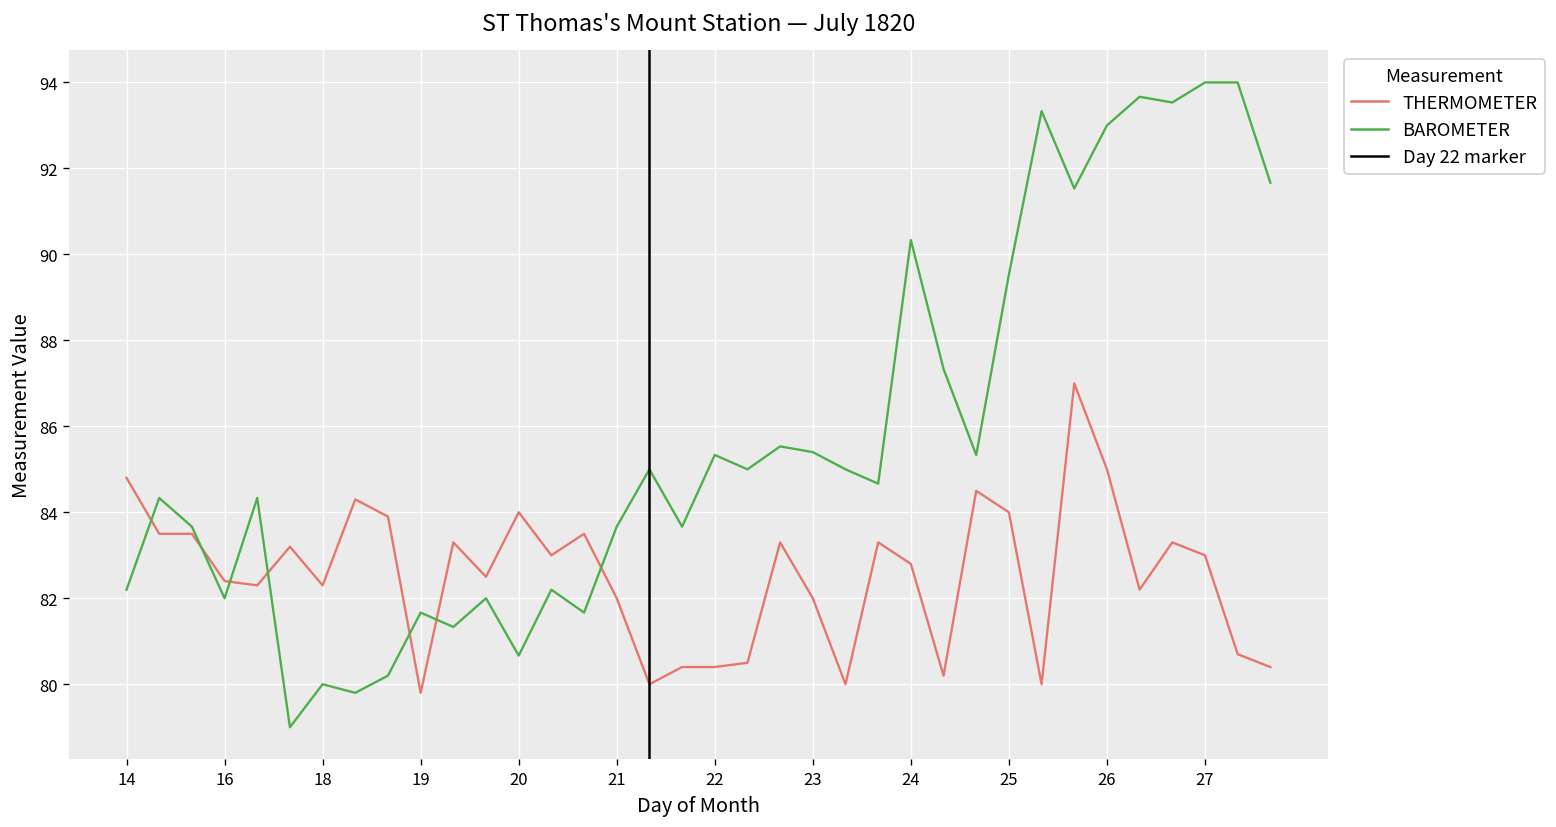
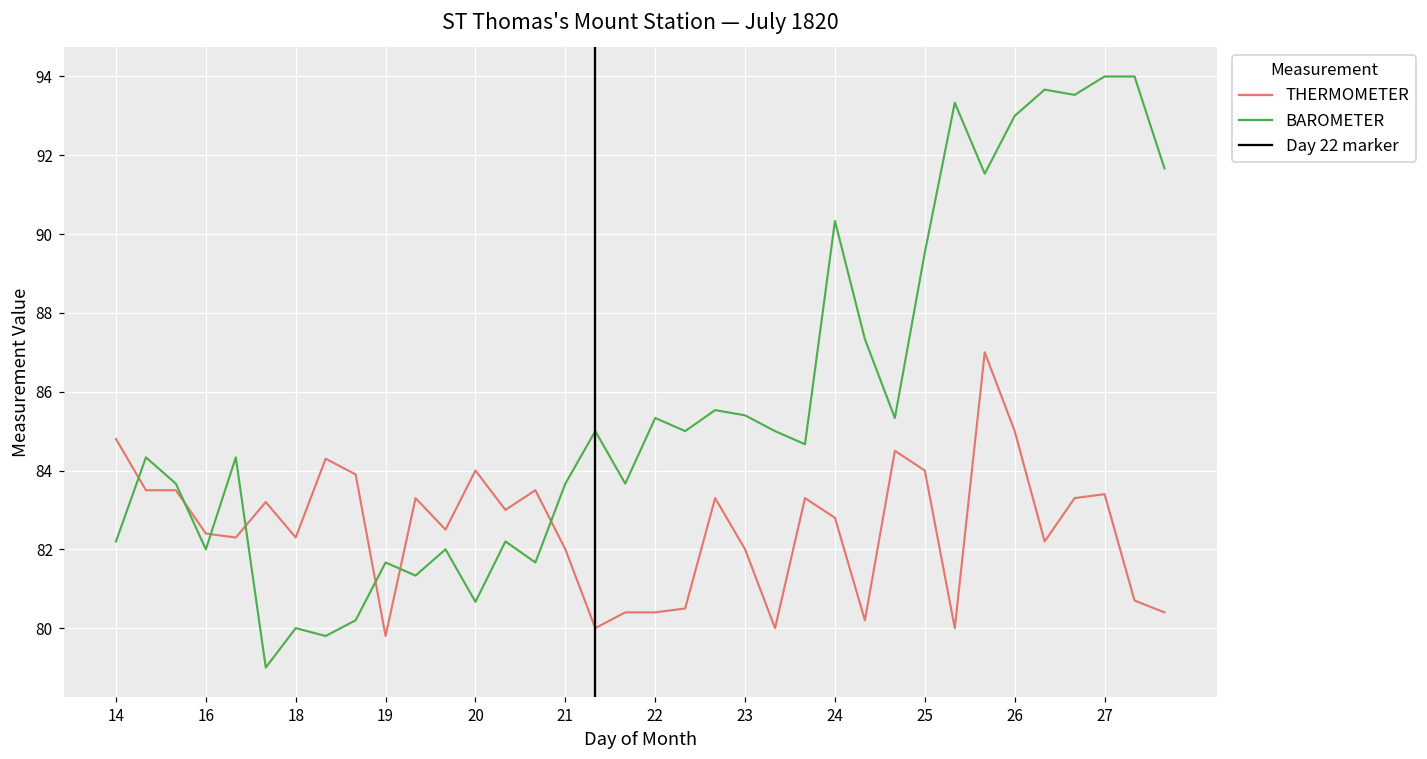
  {
    "THERMOMETER": {
      "18": 82.3,
      "21": 82.0,
      "24": 82.8,
-     "27": 83.0
+     "27": 83.4
    }
  }
